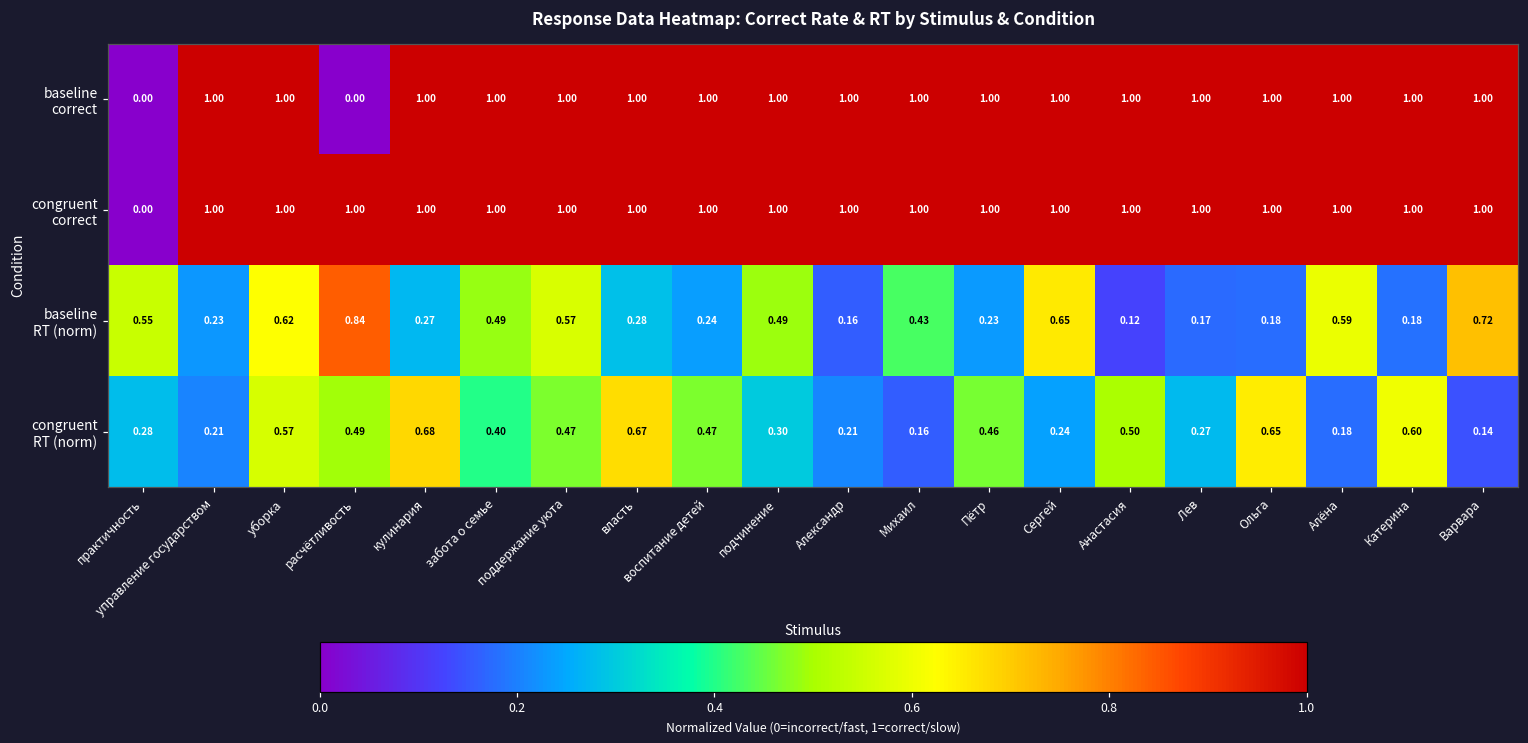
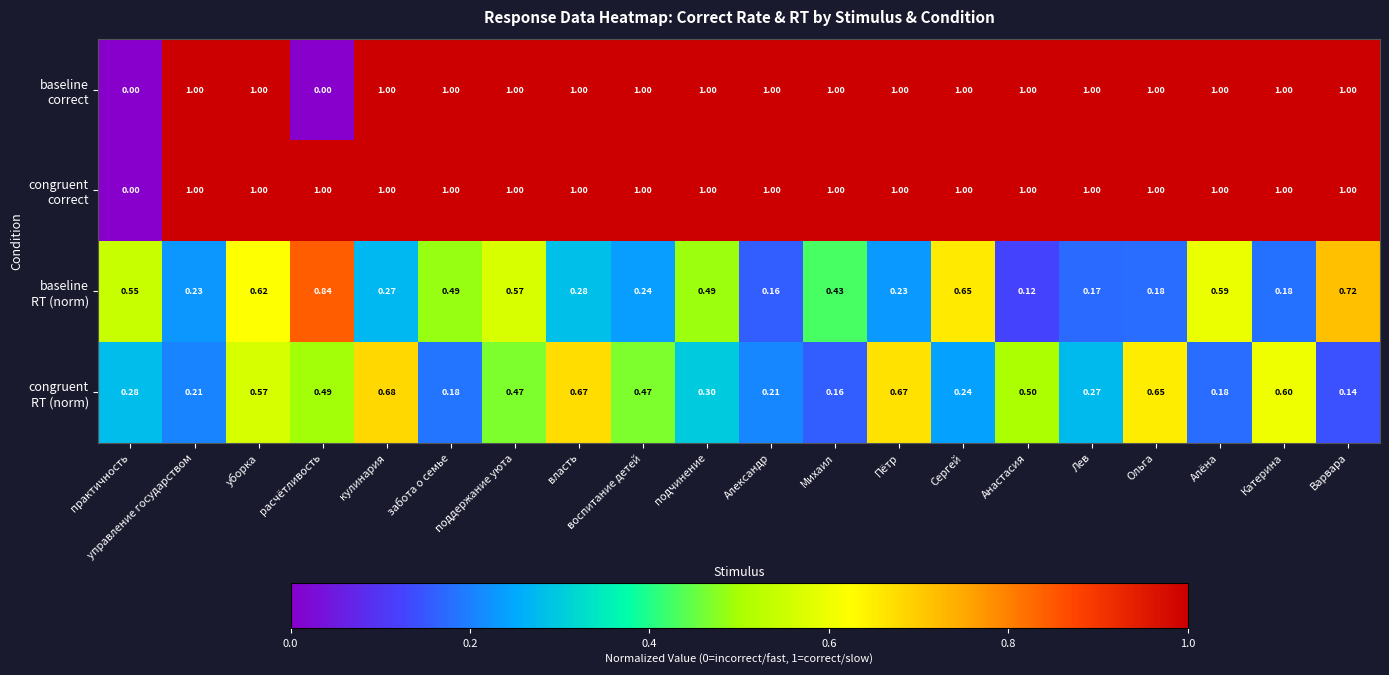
  {
    "baseline correct": {
      "практичность": 0.00,
      "управление государством": 1.00,
      "уборка": 1.00,
      "расчётливость": 0.00,
      "кулинария": 1.00,
      "забота о семье": 1.00,
      "поддержание уюта": 1.00,
      "власть": 1.00,
      "воспитание детей": 1.00,
      "подчинение": 1.00,
      "Александр": 1.00,
      "Михаил": 1.00,
      "Пётр": 1.00,
      "Сергей": 1.00,
      "Анастасия": 1.00,
      "Лев": 1.00,
      "Ольга": 1.00,
      "Алёна": 1.00,
      "Катерина": 1.00,
      "Варвара": 1.00
    },
    "congruent correct": {
      "практичность": 0.00,
      "управление государством": 1.00,
      "уборка": 1.00,
      "расчётливость": 1.00,
      "кулинария": 1.00,
      "забота о семье": 1.00,
      "поддержание уюта": 1.00,
      "власть": 1.00,
      "воспитание детей": 1.00,
      "подчинение": 1.00,
      "Александр": 1.00,
      "Михаил": 1.00,
      "Пётр": 1.00,
      "Сергей": 1.00,
      "Анастасия": 1.00,
      "Лев": 1.00,
      "Ольга": 1.00,
      "Алёна": 1.00,
      "Катерина": 1.00,
      "Варвара": 1.00
    },
    "baseline RT (norm)": {
      "практичность": 0.55,
      "управление государством": 0.23,
      "уборка": 0.62,
      "расчётливость": 0.84,
      "кулинария": 0.27,
      "забота о семье": 0.49,
      "поддержание уюта": 0.57,
      "власть": 0.28,
      "воспитание детей": 0.24,
      "подчинение": 0.49,
      "Александр": 0.16,
      "Михаил": 0.43,
      "Пётр": 0.23,
      "Сергей": 0.65,
      "Анастасия": 0.12,
      "Лев": 0.17,
      "Ольга": 0.18,
      "Алёна": 0.59,
      "Катерина": 0.18,
      "Варвара": 0.72
    },
    "congruent RT (norm)": {
      "практичность": 0.28,
      "управление государством": 0.21,
      "уборка": 0.57,
      "расчётливость": 0.49,
      "кулинария": 0.68,
-     "забота о семье": 0.40,
+     "забота о семье": 0.18,
      "поддержание уюта": 0.47,
      "власть": 0.67,
      "воспитание детей": 0.47,
      "подчинение": 0.30,
      "Александр": 0.21,
      "Михаил": 0.16,
-     "Пётр": 0.46,
+     "Пётр": 0.67,
      "Сергей": 0.24,
      "Анастасия": 0.50,
      "Лев": 0.27,
      "Ольга": 0.65,
      "Алёна": 0.18,
      "Катерина": 0.60,
      "Варвара": 0.14
    }
  }
